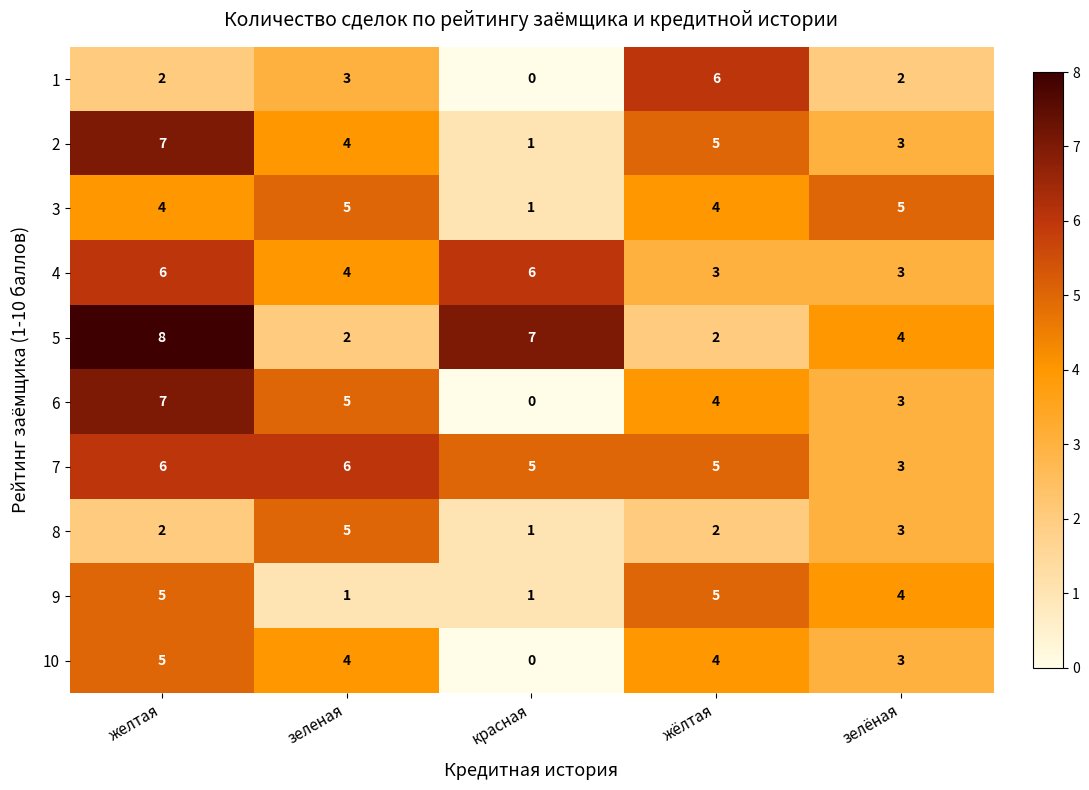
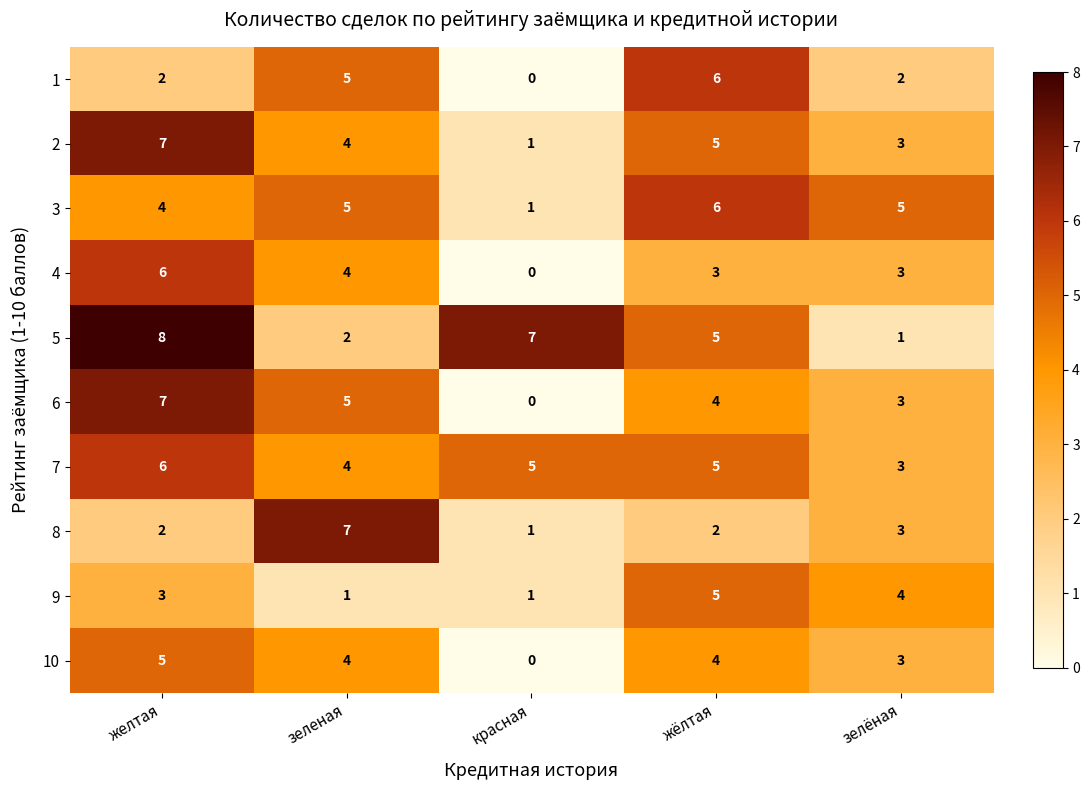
  {
    "1": {
      "желтая": 2,
-     "зеленая": 3,
+     "зеленая": 5,
      "красная": 0,
      "жёлтая": 6,
      "зелёная": 2
    },
    "2": {
      "желтая": 7,
      "зеленая": 4,
      "красная": 1,
      "жёлтая": 5,
      "зелёная": 3
    },
    "3": {
      "желтая": 4,
      "зеленая": 5,
      "красная": 1,
-     "жёлтая": 4,
+     "жёлтая": 6,
      "зелёная": 5
    },
    "4": {
      "желтая": 6,
      "зеленая": 4,
-     "красная": 6,
+     "красная": 0,
      "жёлтая": 3,
      "зелёная": 3
    },
    "5": {
      "желтая": 8,
      "зеленая": 2,
      "красная": 7,
-     "жёлтая": 2,
-     "зелёная": 4
+     "жёлтая": 5,
+     "зелёная": 1
    },
    "6": {
      "желтая": 7,
      "зеленая": 5,
      "красная": 0,
      "жёлтая": 4,
      "зелёная": 3
    },
    "7": {
      "желтая": 6,
-     "зеленая": 6,
+     "зеленая": 4,
      "красная": 5,
      "жёлтая": 5,
      "зелёная": 3
    },
    "8": {
      "желтая": 2,
-     "зеленая": 5,
+     "зеленая": 7,
      "красная": 1,
      "жёлтая": 2,
      "зелёная": 3
    },
    "9": {
-     "желтая": 5,
+     "желтая": 3,
      "зеленая": 1,
      "красная": 1,
      "жёлтая": 5,
      "зелёная": 4
    },
    "10": {
      "желтая": 5,
      "зеленая": 4,
      "красная": 0,
      "жёлтая": 4,
      "зелёная": 3
    }
  }
